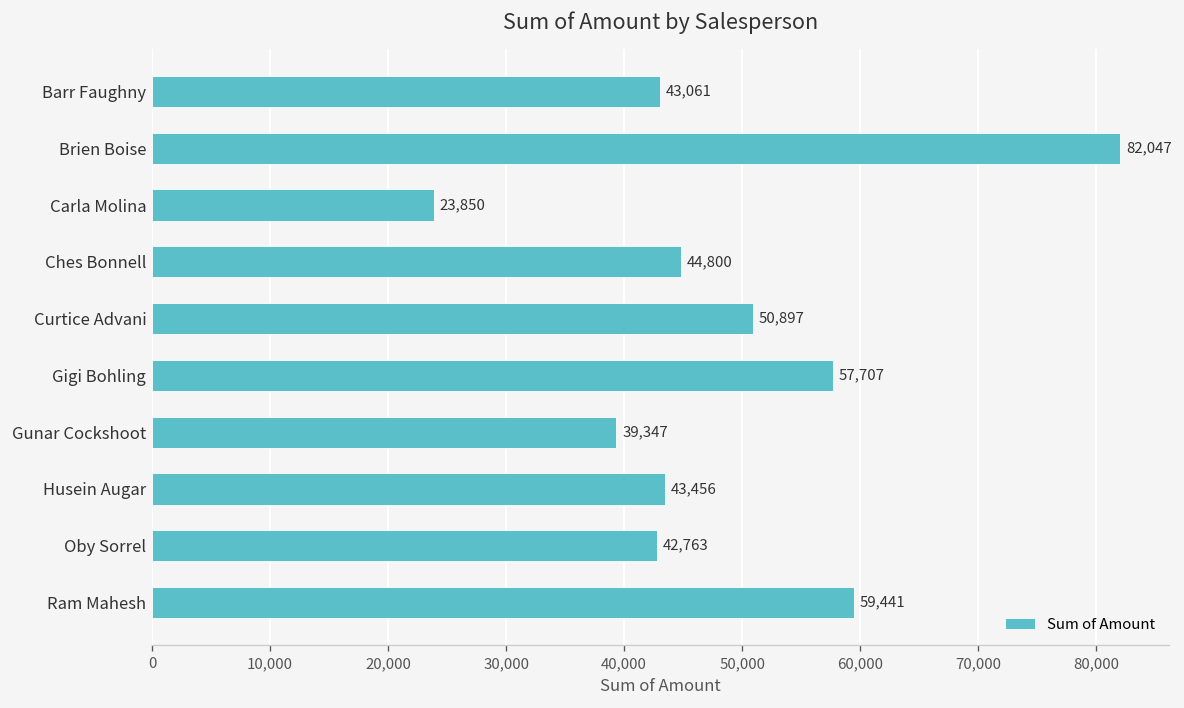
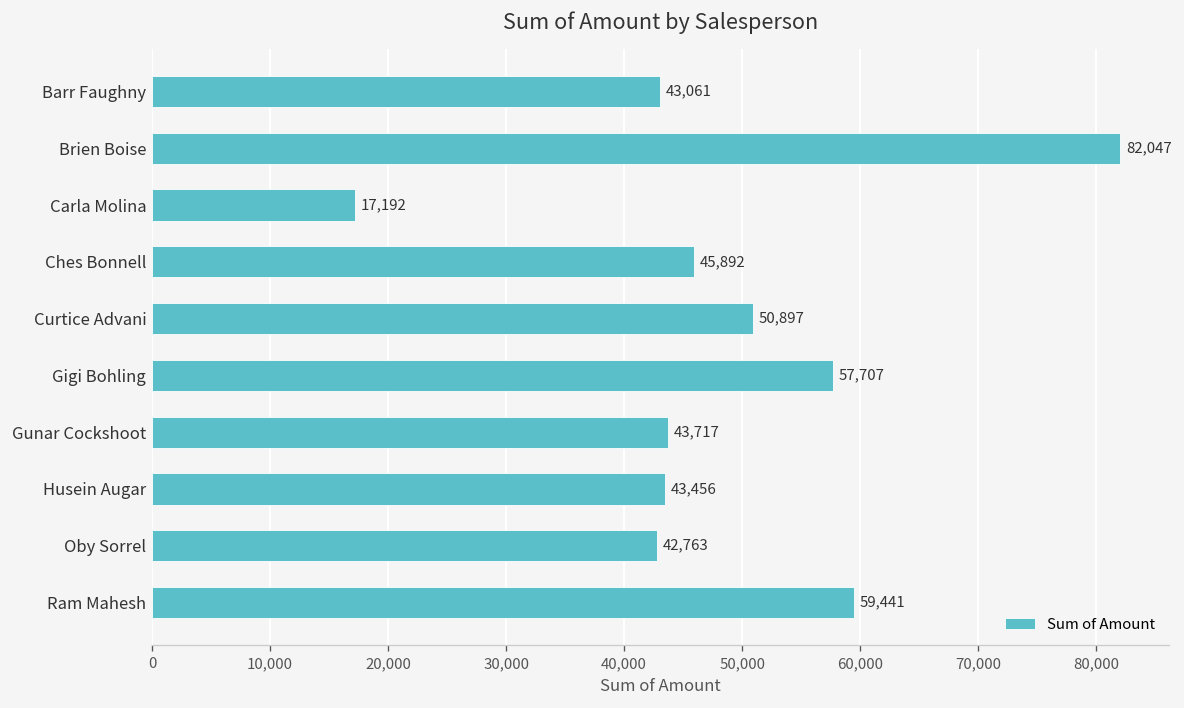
  {
    "Barr Faughny": "43,061",
    "Brien Boise": "82,047",
-   "Carla Molina": "23,850",
-   "Ches Bonnell": "44,800",
+   "Carla Molina": "17,192",
+   "Ches Bonnell": "45,892",
    "Curtice Advani": "50,897",
    "Gigi Bohling": "57,707",
-   "Gunar Cockshoot": "39,347",
+   "Gunar Cockshoot": "43,717",
    "Husein Augar": "43,456",
    "Oby Sorrel": "42,763",
    "Ram Mahesh": "59,441"
  }
